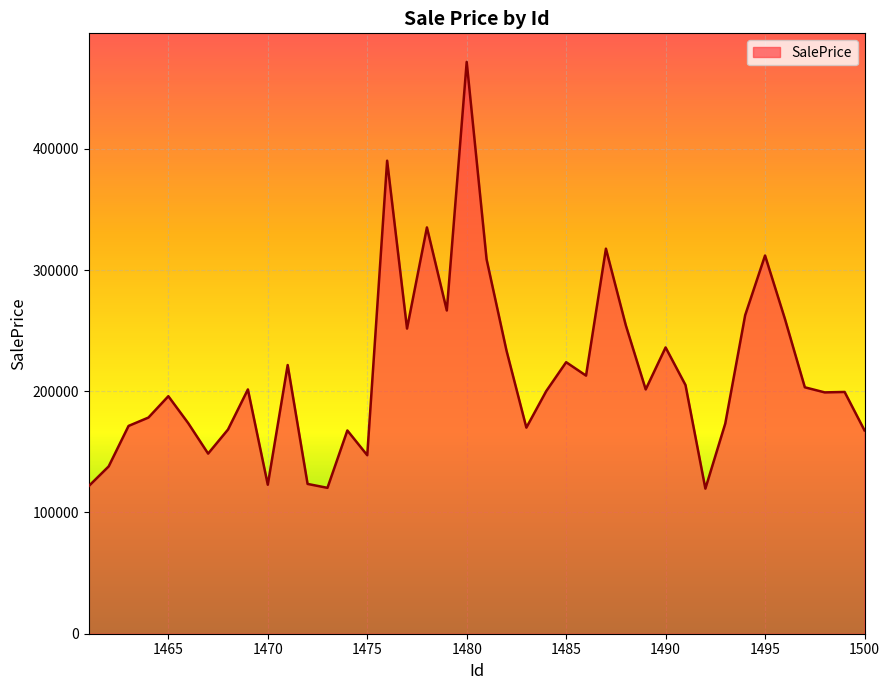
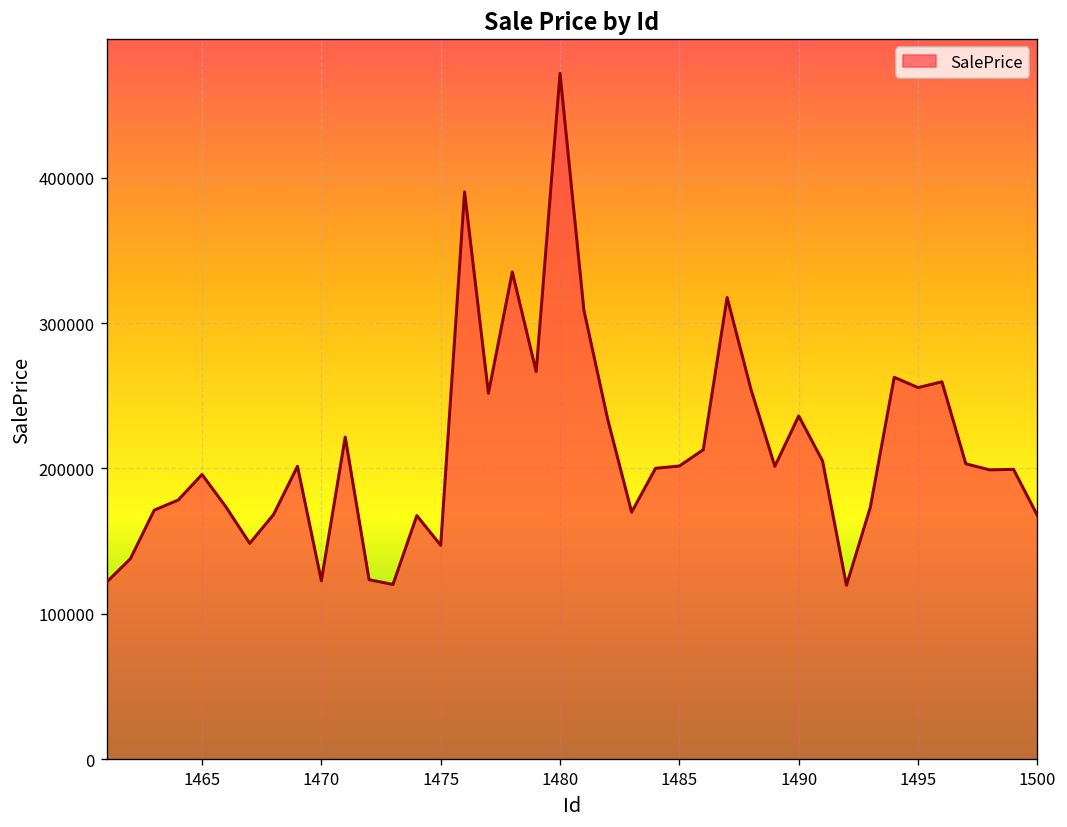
  {
    "1465": 196000,
    "1470": 123000,
    "1475": 147000,
    "1480": 472000,
-   "1485": 224000,
+   "1485": 202000,
    "1490": 236000,
-   "1495": 312000,
+   "1495": 256000,
    "1500": 168000
  }
